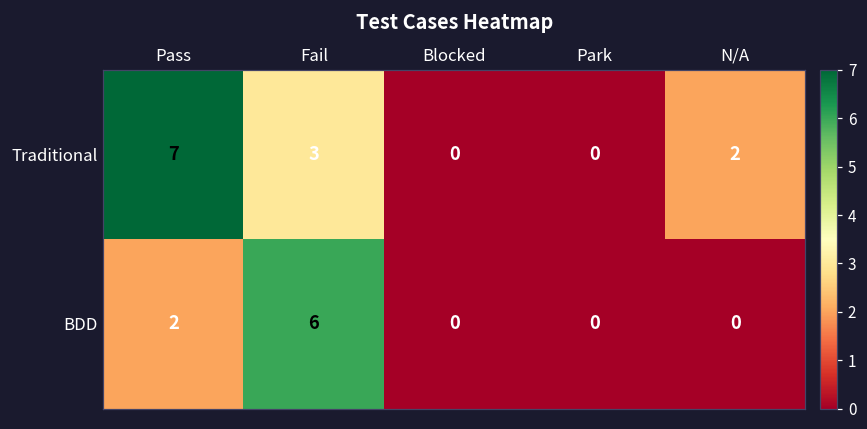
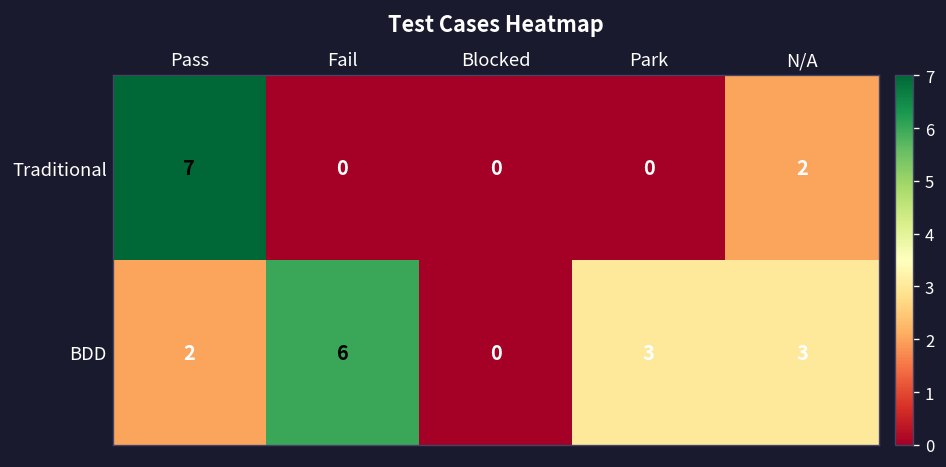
  {
    "Traditional": {
      "Pass": 7,
-     "Fail": 3,
+     "Fail": 0,
      "Blocked": 0,
      "Park": 0,
      "N/A": 2
    },
    "BDD": {
      "Pass": 2,
      "Fail": 6,
      "Blocked": 0,
-     "Park": 0,
-     "N/A": 0
+     "Park": 3,
+     "N/A": 3
    }
  }
